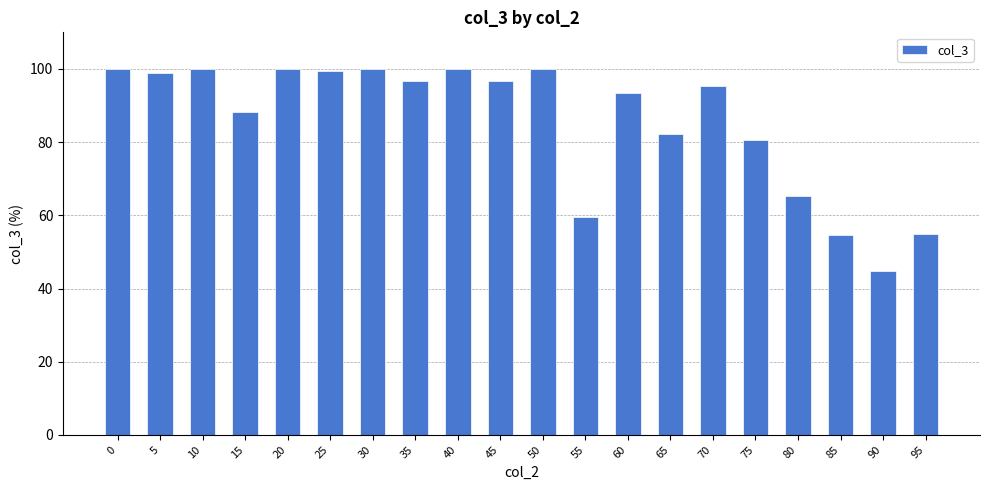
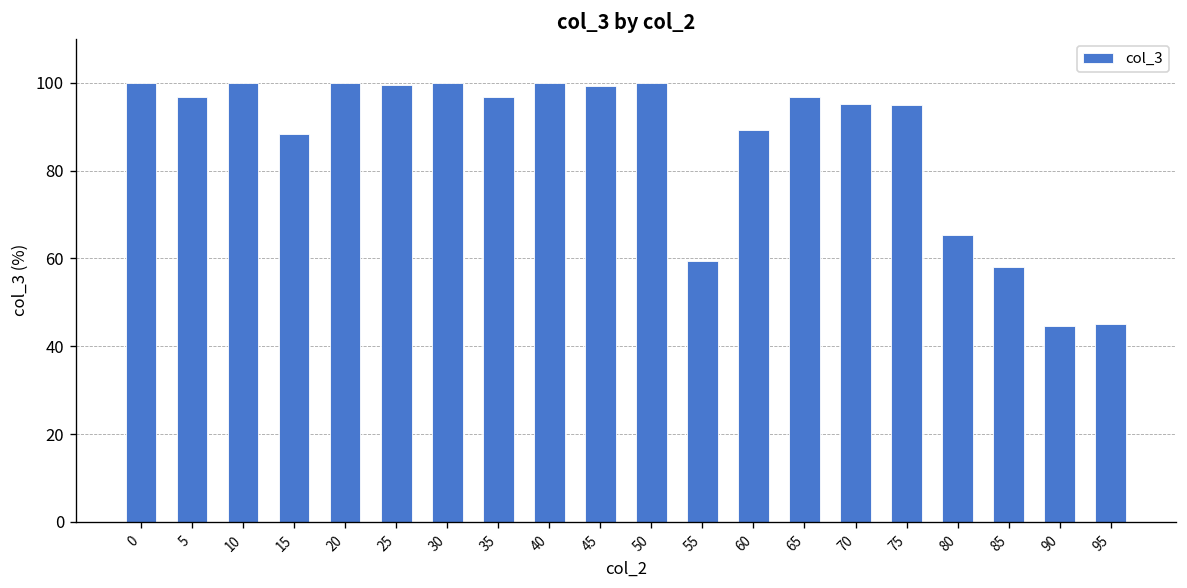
  {
    "0": 100,
-   "5": 99,
+   "5": 97,
    "10": 100,
    "15": 88,
    "20": 100,
    "25": 99,
    "30": 100,
    "35": 97,
    "40": 100,
-   "45": 97,
+   "45": 99,
    "50": 100,
    "55": 59,
-   "60": 94,
-   "65": 82,
+   "60": 89,
+   "65": 97,
    "70": 95,
-   "75": 81,
+   "75": 95,
    "80": 65,
-   "85": 55,
+   "85": 58,
    "90": 45,
-   "95": 55
+   "95": 45
  }
